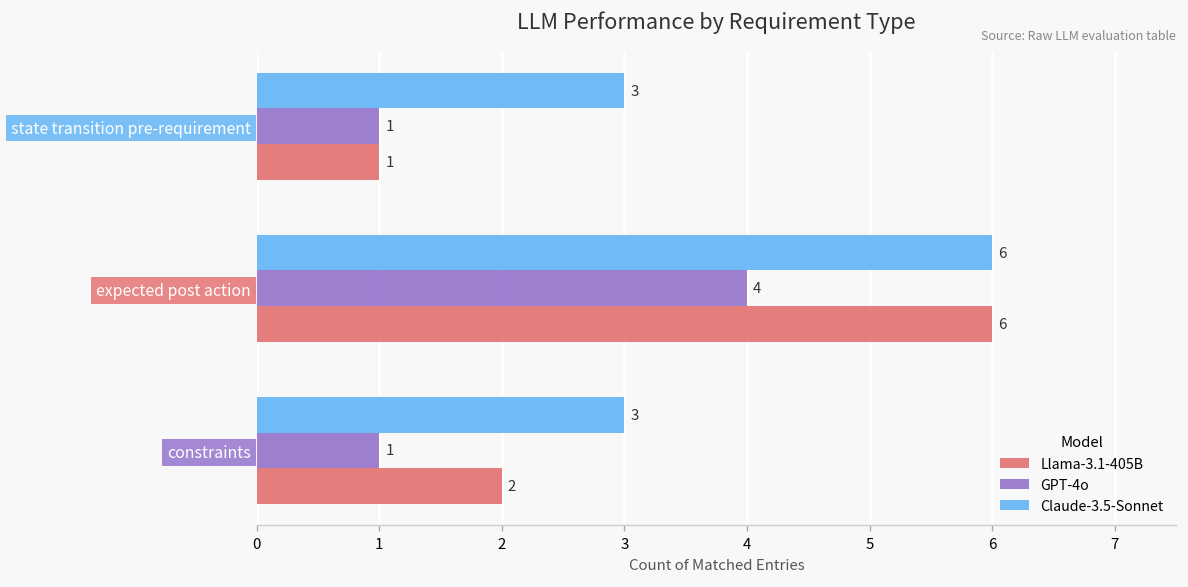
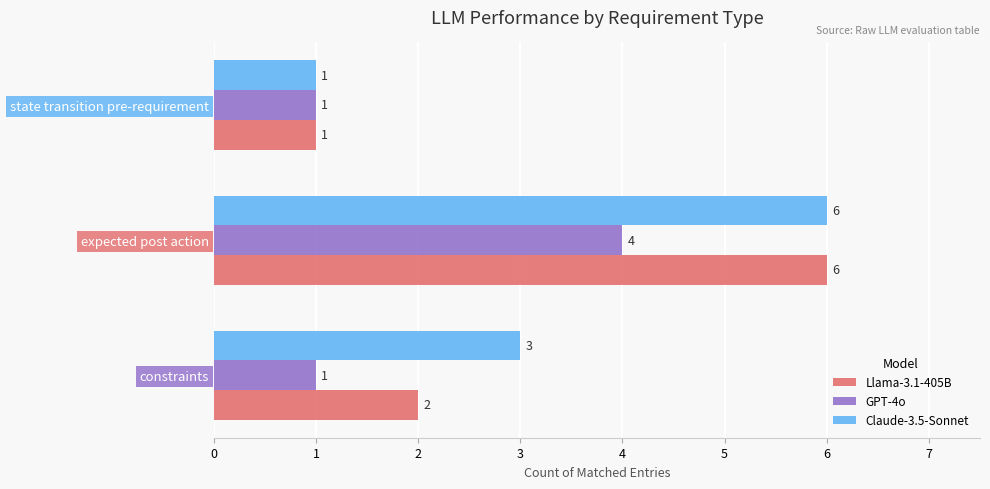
  {
    "Llama-3.1-405B": {
      "state transition pre-requirement": 1,
      "expected post action": 6,
      "constraints": 2
    },
    "GPT-4o": {
      "state transition pre-requirement": 1,
      "expected post action": 4,
      "constraints": 1
    },
    "Claude-3.5-Sonnet": {
-     "state transition pre-requirement": 3,
+     "state transition pre-requirement": 1,
      "expected post action": 6,
      "constraints": 3
    }
  }
